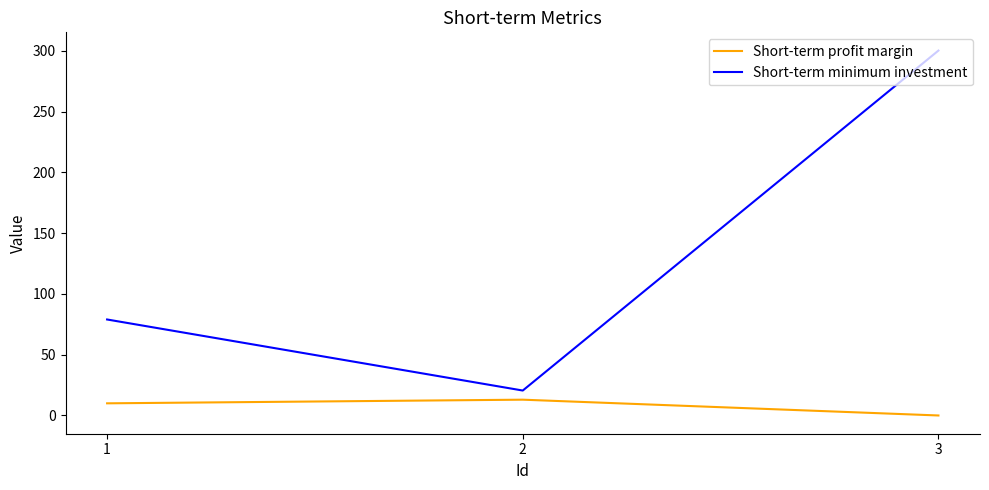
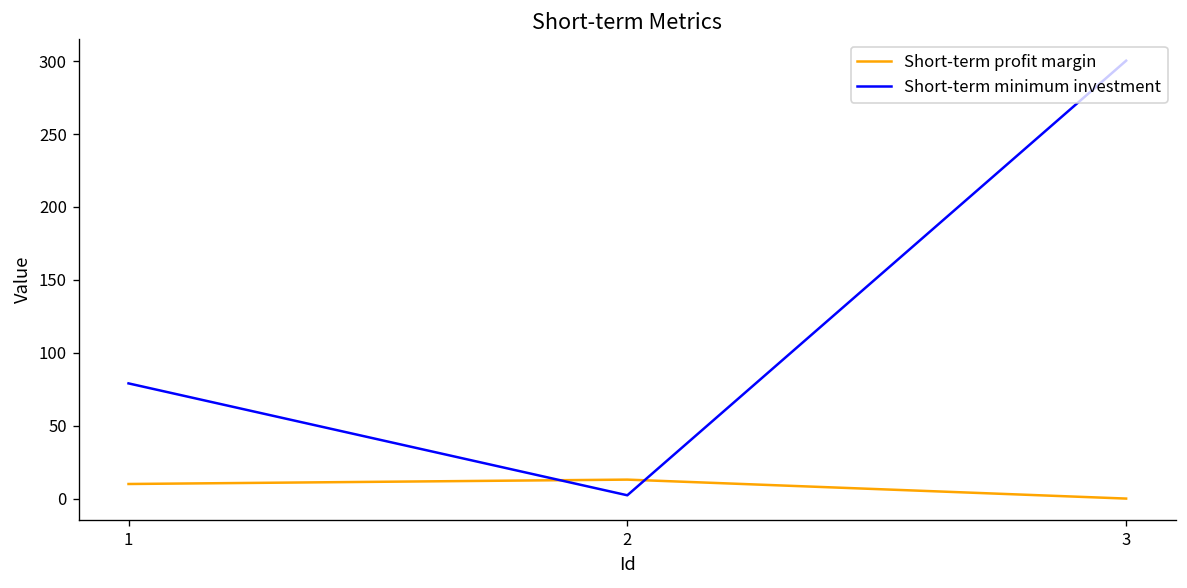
  {
    "Short-term profit margin": {
      "1": 10,
      "2": 13,
      "3": 0
    },
    "Short-term minimum investment": {
      "1": 79,
-     "2": 21
+     "2": 2
    }
  }
